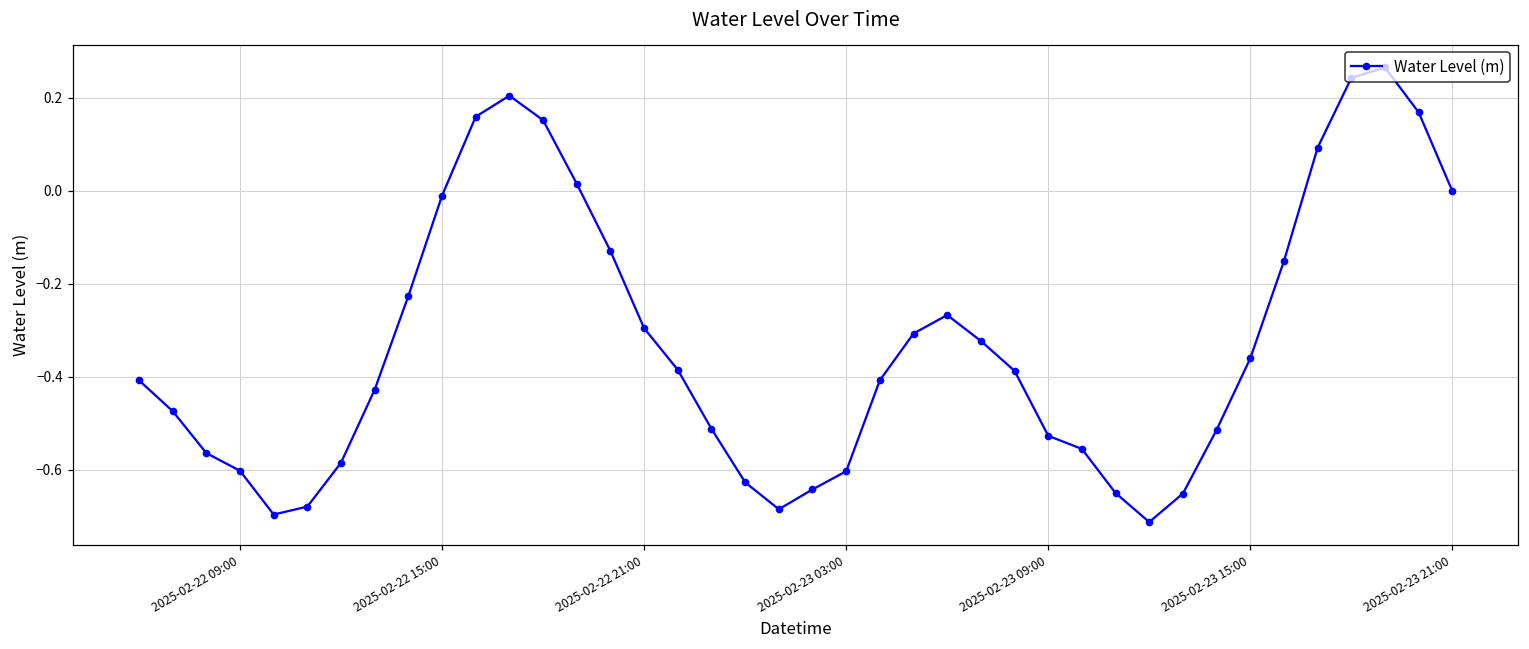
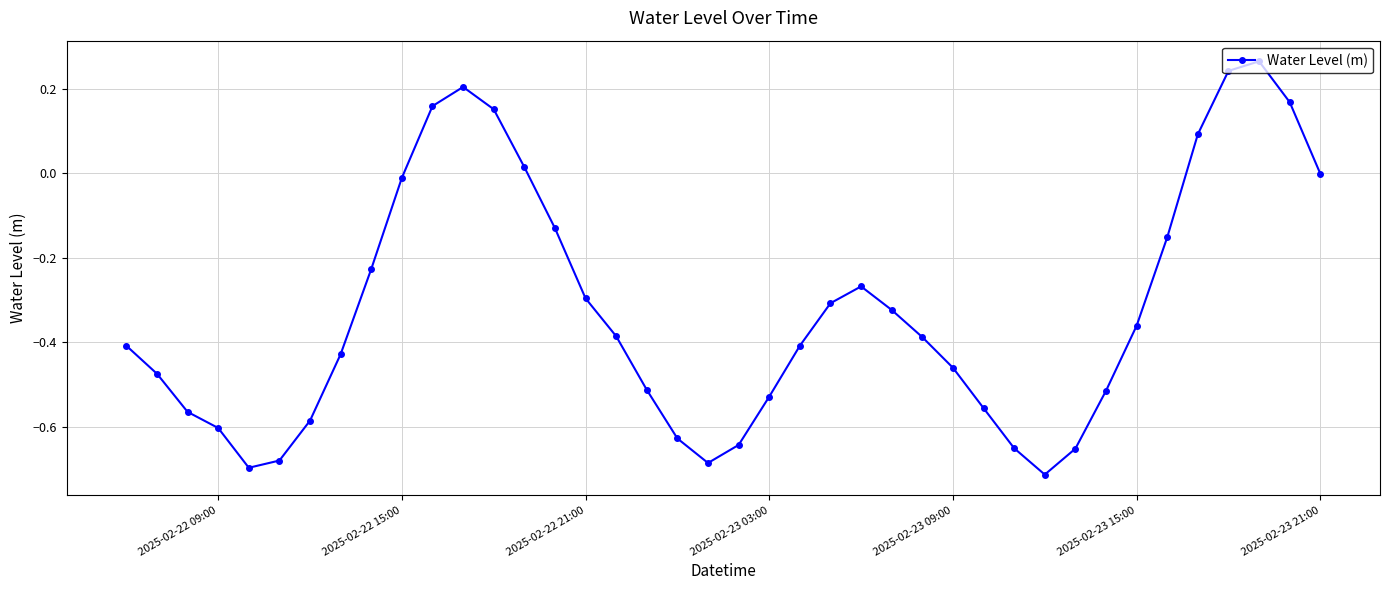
  {
    "2025-02-22 09:00": -0.60,
    "2025-02-22 15:00": -0.01,
    "2025-02-22 21:00": -0.30,
-   "2025-02-23 03:00": -0.60,
-   "2025-02-23 09:00": -0.53,
+   "2025-02-23 03:00": -0.53,
+   "2025-02-23 09:00": -0.46,
    "2025-02-23 15:00": -0.36,
    "2025-02-23 21:00": 0.00
  }
